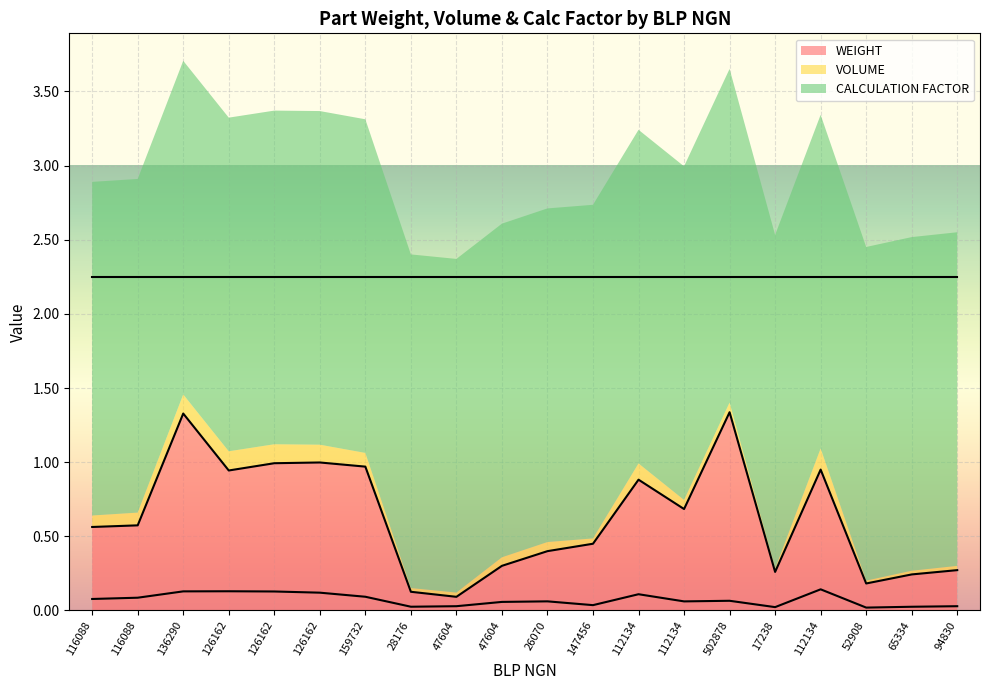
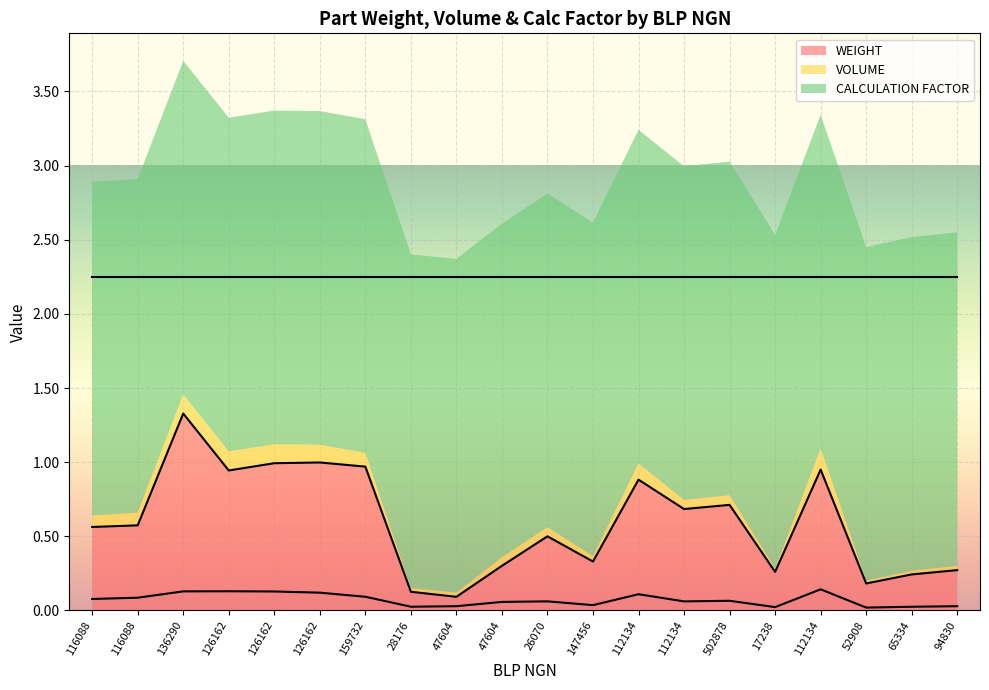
  {
    "WEIGHT": {
      "136290": 1.33,
      "159732": 0.97,
      "28176": 0.13,
-     "26070": 0.4,
-     "147456": 0.45,
-     "502878": 1.34,
+     "26070": 0.5,
+     "147456": 0.33,
+     "502878": 0.71,
      "17238": 0.26,
      "52908": 0.18,
      "65334": 0.24,
      "94830": 0.27
    },
    "VOLUME": {
      "136290": 0.13,
      "159732": 0.09,
      "28176": 0.03,
      "26070": 0.06,
      "147456": 0.04,
      "502878": 0.07,
      "17238": 0.02,
      "52908": 0.02,
      "65334": 0.03,
      "94830": 0.03
    },
    "CALCULATION FACTOR": {
      "136290": 2.25,
      "159732": 2.25,
      "28176": 2.25,
      "26070": 2.25,
      "147456": 2.25,
      "502878": 2.25,
      "17238": 2.25,
      "52908": 2.25,
      "65334": 2.25,
      "94830": 2.25
    }
  }
